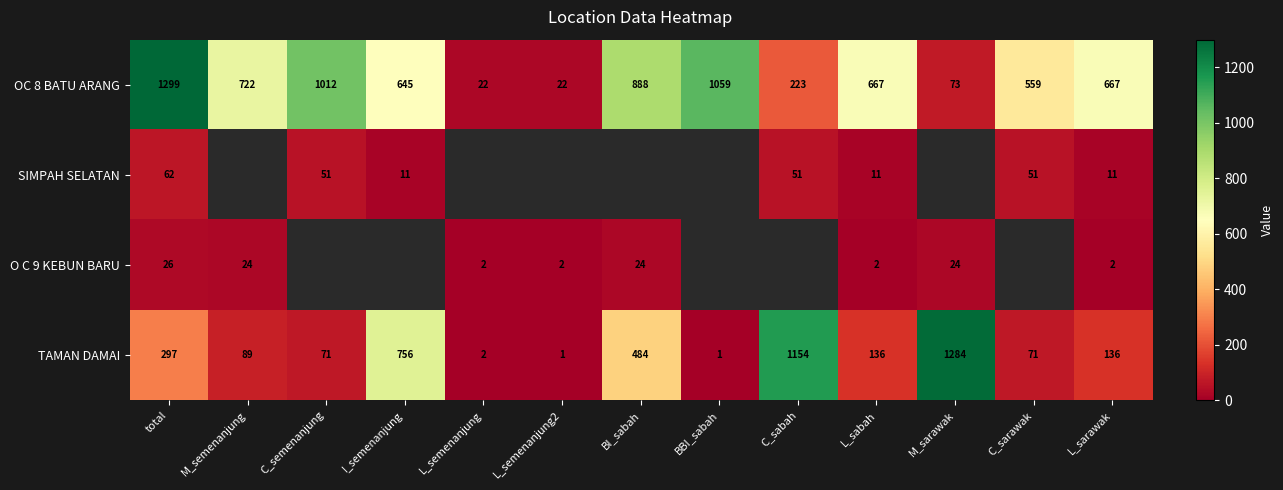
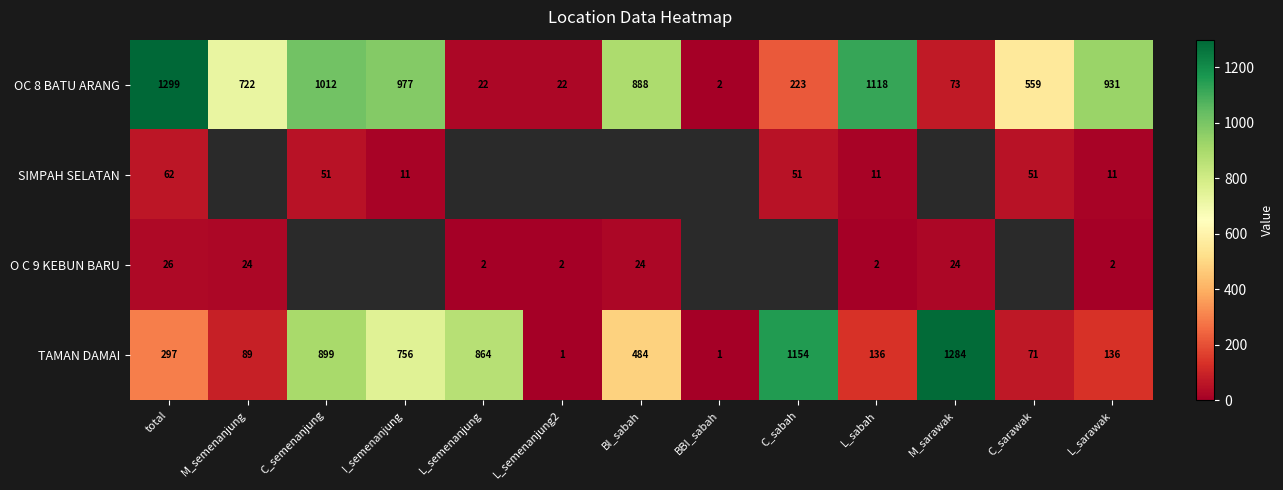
  {
    "OC 8 BATU ARANG": {
      "total": 1299,
      "M_semenanjung": 722,
      "C_semenanjung": 1012,
-     "I_semenanjung": 645,
+     "I_semenanjung": 977,
      "L_semenanjung": 22,
      "L_semenanjung2": 22,
      "BI_sabah": 888,
-     "BBI_sabah": 1059,
+     "BBI_sabah": 2,
      "C_sabah": 223,
-     "L_sabah": 667,
+     "L_sabah": 1118,
      "M_sarawak": 73,
      "C_sarawak": 559,
-     "L_sarawak": 667
+     "L_sarawak": 931
    },
    "SIMPAH SELATAN": {
      "total": 62,
      "C_semenanjung": 51,
      "I_semenanjung": 11,
      "C_sabah": 51,
      "L_sabah": 11,
      "C_sarawak": 51,
      "L_sarawak": 11
    },
    "O C 9 KEBUN BARU": {
      "total": 26,
      "M_semenanjung": 24,
      "L_semenanjung": 2,
      "L_semenanjung2": 2,
      "BI_sabah": 24,
      "L_sabah": 2,
      "M_sarawak": 24,
      "L_sarawak": 2
    },
    "TAMAN DAMAI": {
      "total": 297,
      "M_semenanjung": 89,
-     "C_semenanjung": 71,
+     "C_semenanjung": 899,
      "I_semenanjung": 756,
-     "L_semenanjung": 2,
+     "L_semenanjung": 864,
      "L_semenanjung2": 1,
      "BI_sabah": 484,
      "BBI_sabah": 1,
      "C_sabah": 1154,
      "L_sabah": 136,
      "M_sarawak": 1284,
      "C_sarawak": 71,
      "L_sarawak": 136
    }
  }
